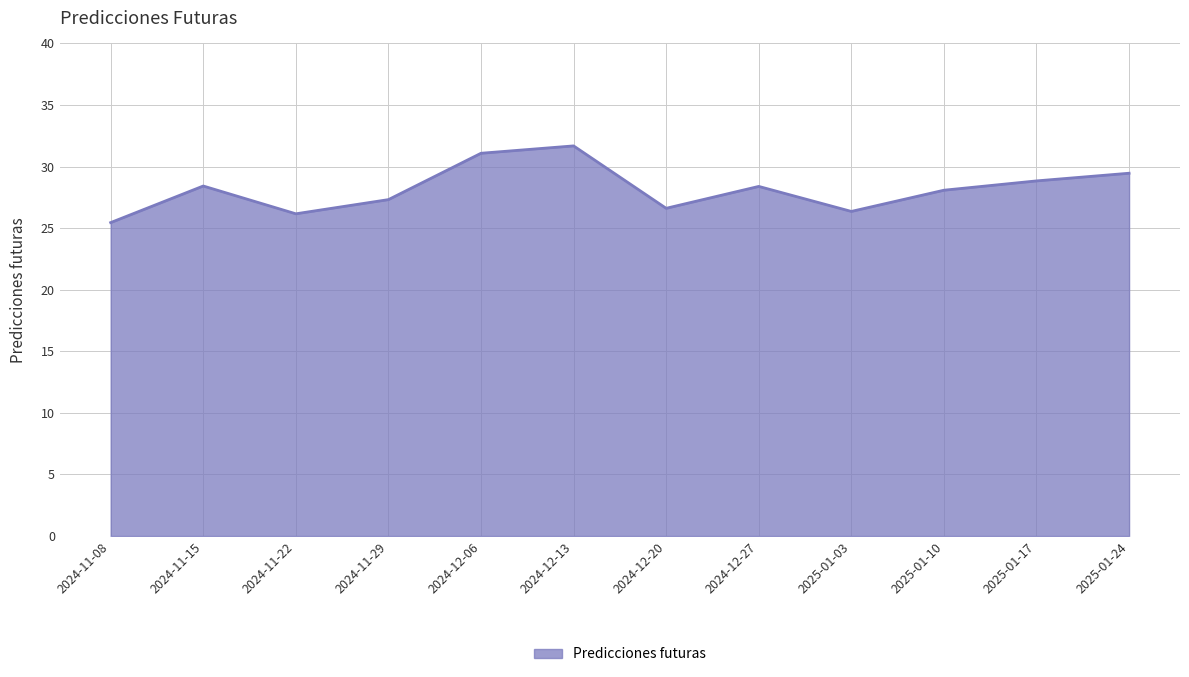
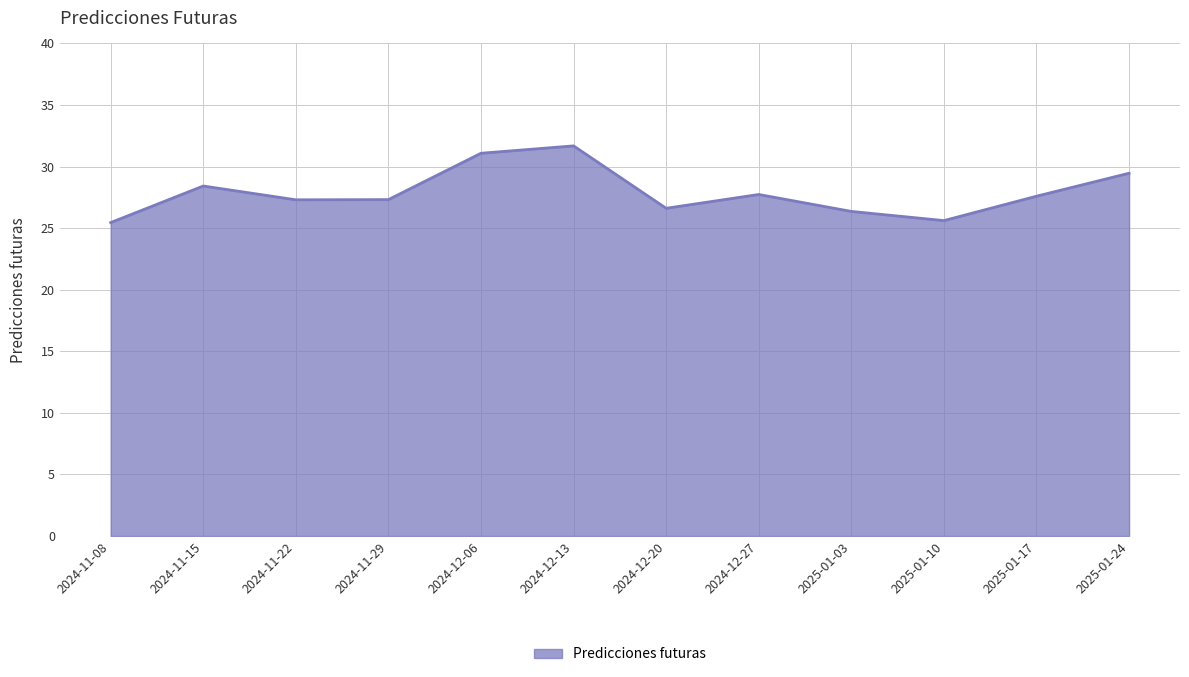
  {
    "2024-11-08": 25.5,
    "2024-11-15": 28.4,
-   "2024-11-22": 26.2,
+   "2024-11-22": 27.3,
    "2024-11-29": 27.3,
    "2024-12-06": 31.1,
    "2024-12-13": 31.7,
    "2024-12-20": 26.6,
-   "2024-12-27": 28.4,
+   "2024-12-27": 27.7,
    "2025-01-03": 26.4,
-   "2025-01-10": 28.1,
-   "2025-01-17": 28.8,
+   "2025-01-10": 25.6,
+   "2025-01-17": 27.6,
    "2025-01-24": 29.5
  }
